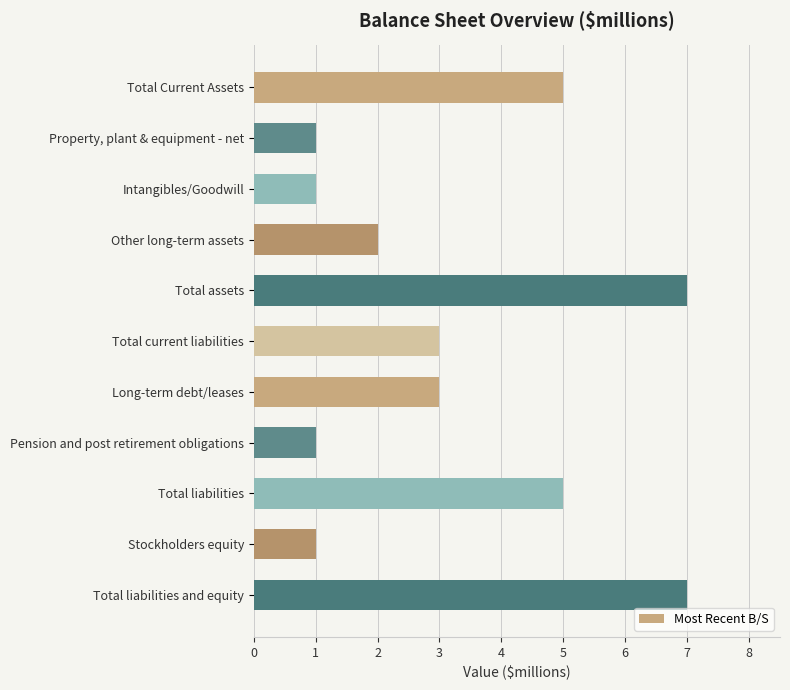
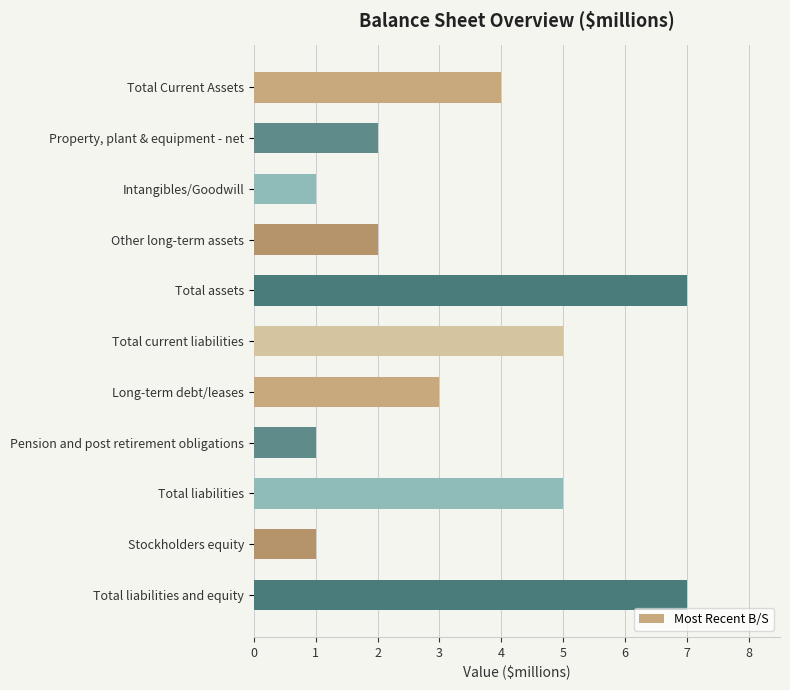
  {
-   "Total Current Assets": 5,
-   "Property, plant & equipment - net": 1,
+   "Total Current Assets": 4,
+   "Property, plant & equipment - net": 2,
    "Intangibles/Goodwill": 1,
    "Other long-term assets": 2,
    "Total assets": 7,
-   "Total current liabilities": 3,
+   "Total current liabilities": 5,
    "Long-term debt/leases": 3,
    "Pension and post retirement obligations": 1,
    "Total liabilities": 5,
    "Stockholders equity": 1,
    "Total liabilities and equity": 7
  }
